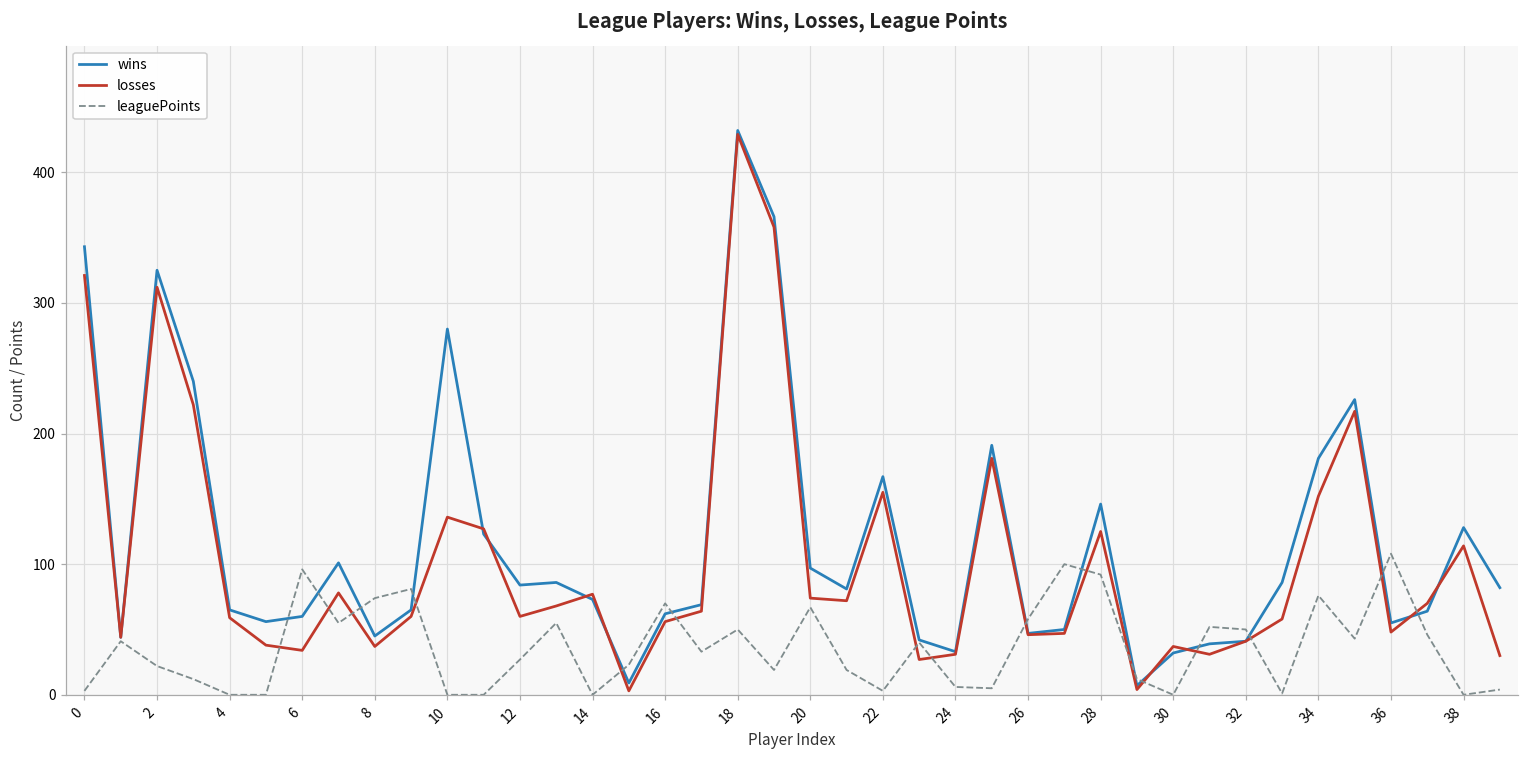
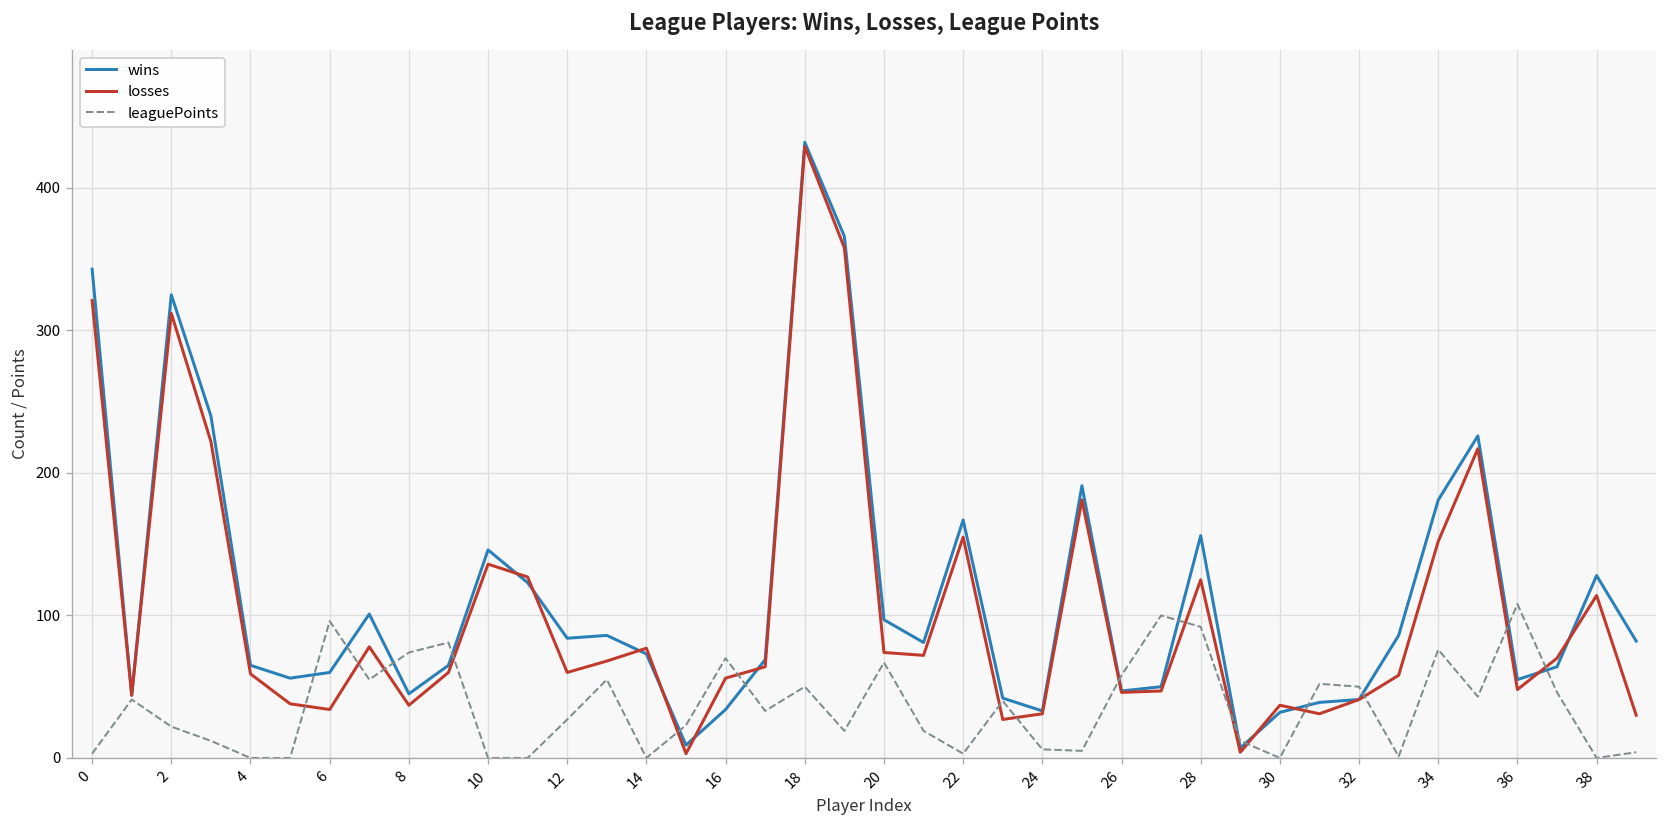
  {
    "wins": {
      "0": 343,
      "2": 325,
      "4": 65,
      "6": 60,
      "8": 45,
-     "10": 280,
+     "10": 146,
      "12": 84,
      "14": 73,
-     "16": 62,
+     "16": 34,
      "18": 432,
      "20": 97,
      "22": 167,
-     "28": 146,
+     "28": 156,
      "30": 32,
      "34": 181,
      "36": 55,
      "38": 128
    },
    "losses": {
      "0": 321,
      "2": 312,
      "4": 59,
      "6": 34,
      "8": 37,
      "10": 136,
      "12": 60,
      "14": 77,
      "16": 56,
      "18": 429,
      "20": 74,
      "22": 155,
      "28": 125,
      "30": 37,
      "34": 152,
      "36": 48,
      "38": 114
    },
    "leaguePoints": {
      "0": 3,
      "2": 22,
      "4": 0,
      "6": 96,
      "8": 74,
      "10": 0,
      "12": 27,
      "14": 0,
      "16": 70,
      "18": 50,
      "20": 67,
      "22": 3,
      "24": 6,
      "26": 58,
      "28": 92,
      "30": 0,
      "32": 50,
      "34": 76,
      "36": 108,
      "38": 0
    }
  }
